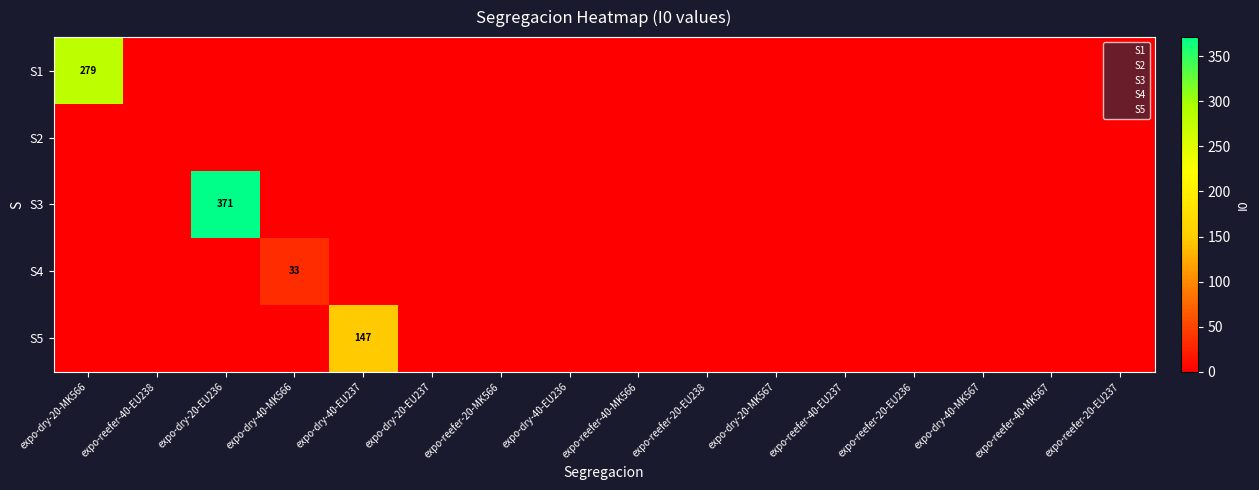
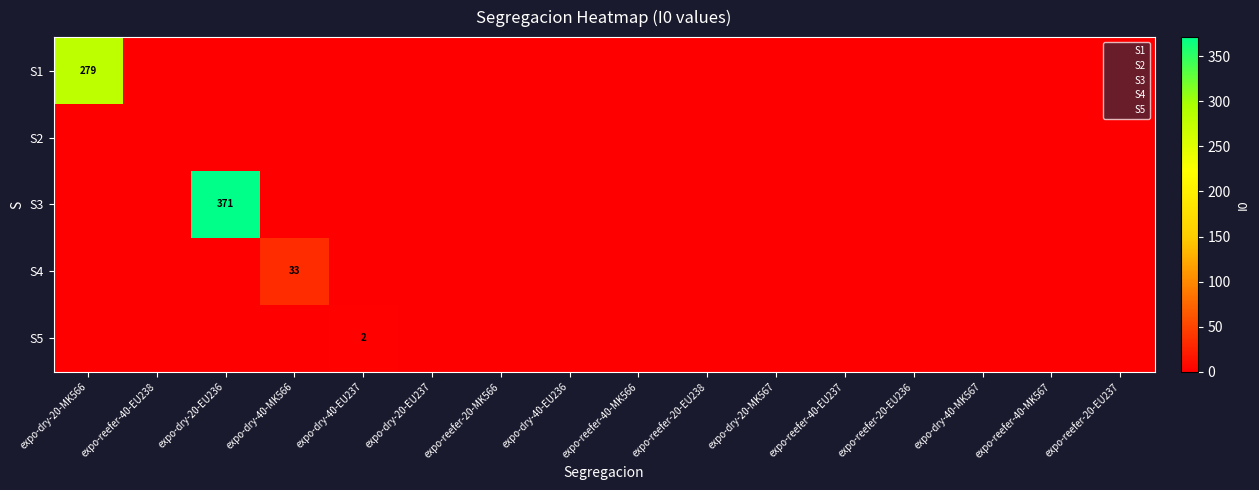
  {
    "S1": {
      "expo-dry-20-MK566": 279
    },
    "S3": {
      "expo-dry-20-EU236": 371
    },
    "S4": {
      "expo-dry-40-MK566": 33
    },
    "S5": {
-     "expo-dry-40-EU237": 147
+     "expo-dry-40-EU237": 2
    }
  }
